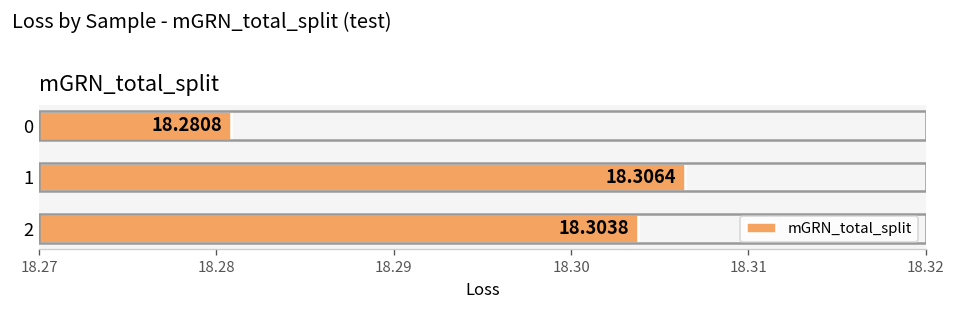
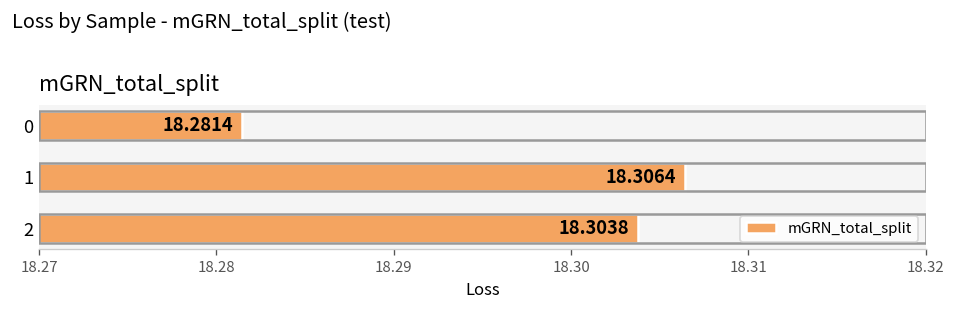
  {
-   "0": 18.2808,
+   "0": 18.2814,
    "1": 18.3064,
    "2": 18.3038
  }
